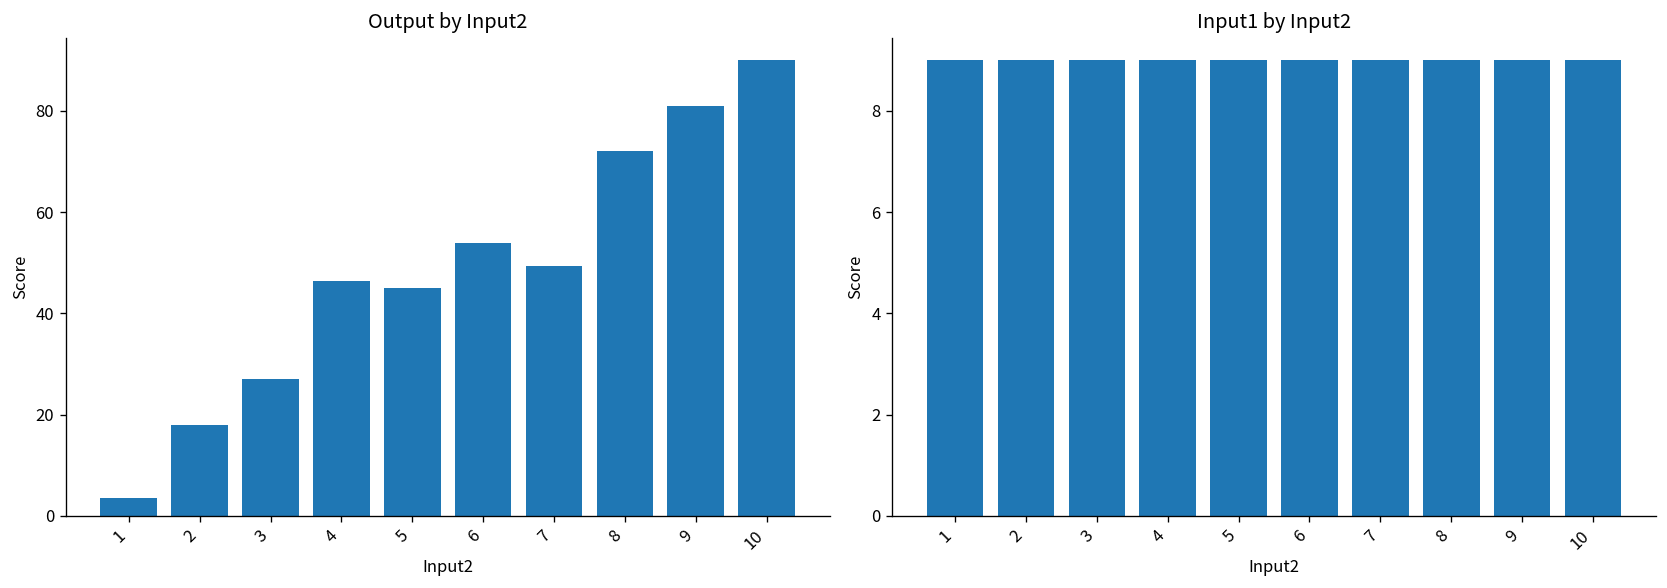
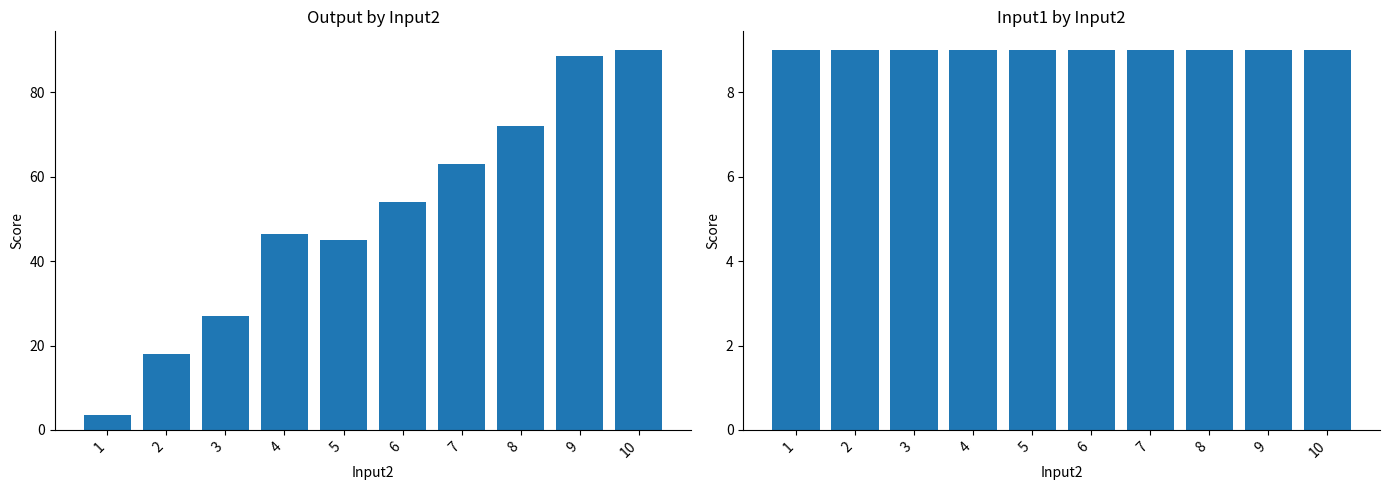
  {
    "Output by Input2": {
      "1": 4,
      "2": 18,
      "3": 27,
      "4": 47,
      "5": 45,
      "6": 54,
-     "7": 49,
+     "7": 63,
      "8": 72,
-     "9": 81,
+     "9": 89,
      "10": 90
    },
    "Input1 by Input2": {
      "1": 9.0,
      "2": 9.0,
      "3": 9.0,
      "4": 9.0,
      "5": 9.0,
      "6": 9.0,
      "7": 9.0,
      "8": 9.0,
      "9": 9.0,
      "10": 9.0
    }
  }
